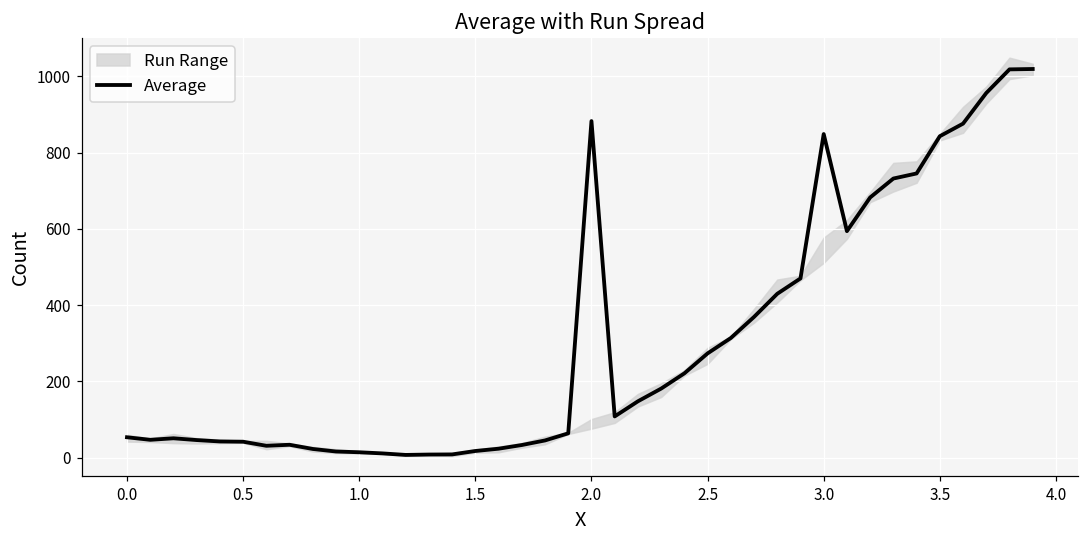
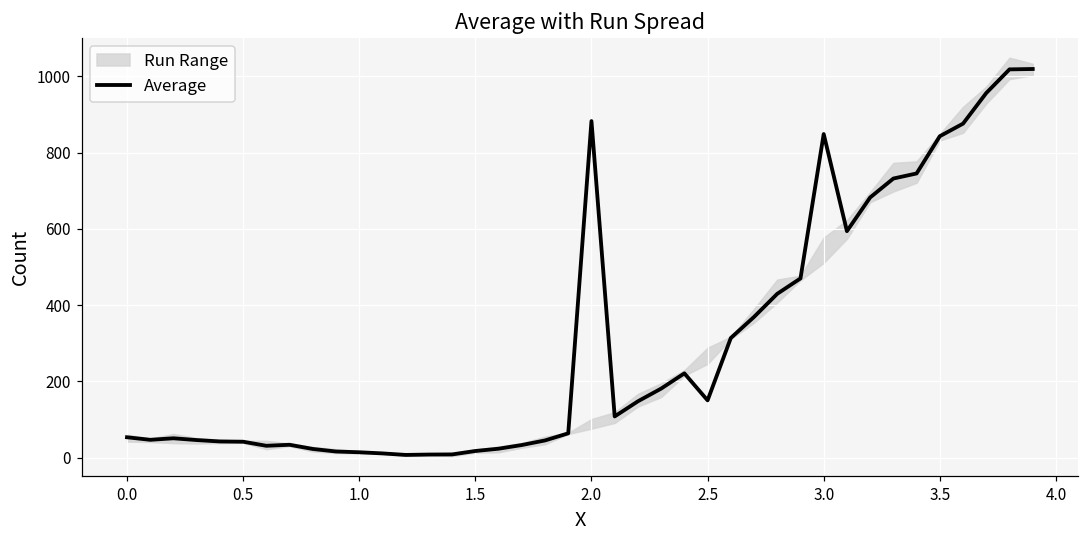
  {
    "Average": {
      "2.0": 880,
-     "2.5": 270,
+     "2.5": 150,
      "3.0": 850
    }
  }
